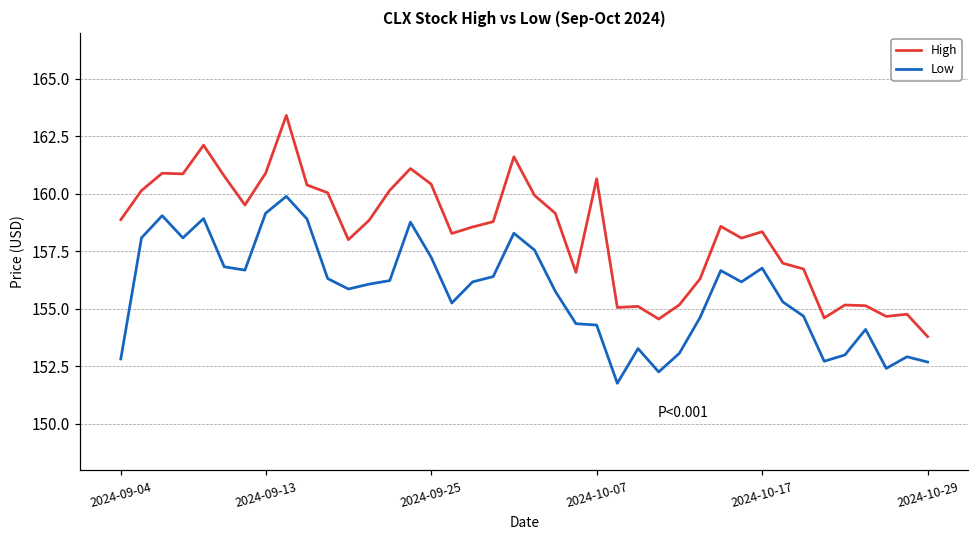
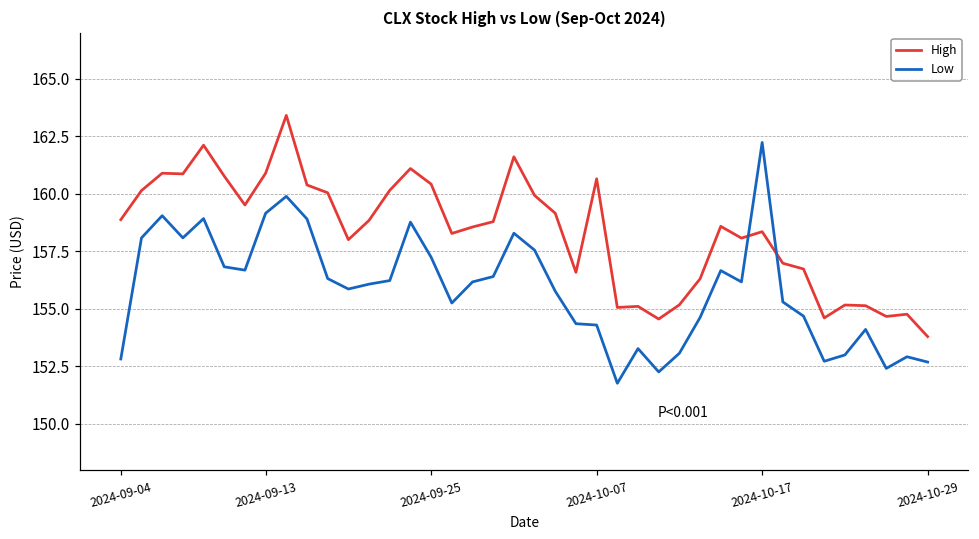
  {
    "High": {
      "2024-09-04": 158.9,
      "2024-09-13": 160.9,
      "2024-09-25": 160.4,
      "2024-10-07": 160.7,
      "2024-10-17": 158.4,
      "2024-10-29": 153.8
    },
    "Low": {
      "2024-09-04": 152.8,
      "2024-09-13": 159.2,
      "2024-09-25": 157.2,
      "2024-10-07": 154.3,
-     "2024-10-17": 156.8,
+     "2024-10-17": 162.2,
      "2024-10-29": 152.7
    }
  }
